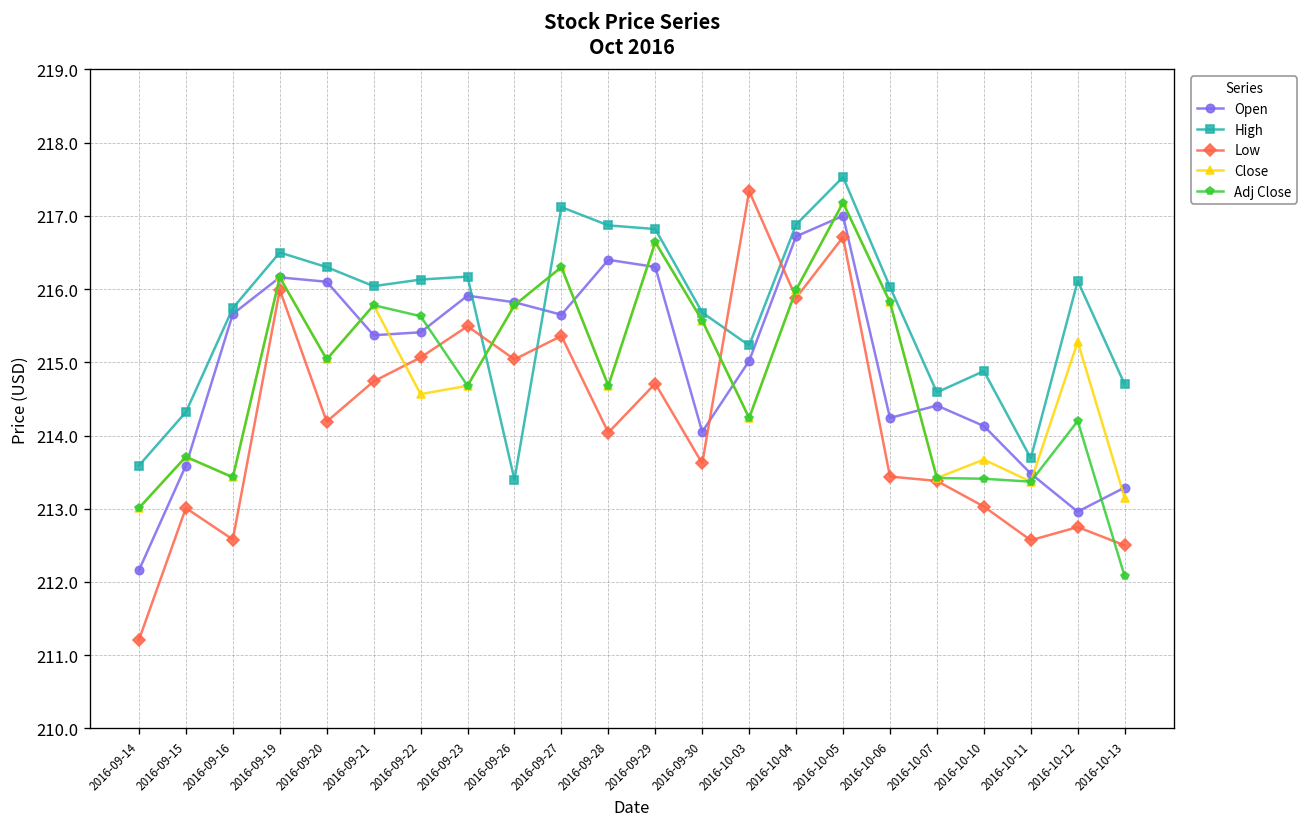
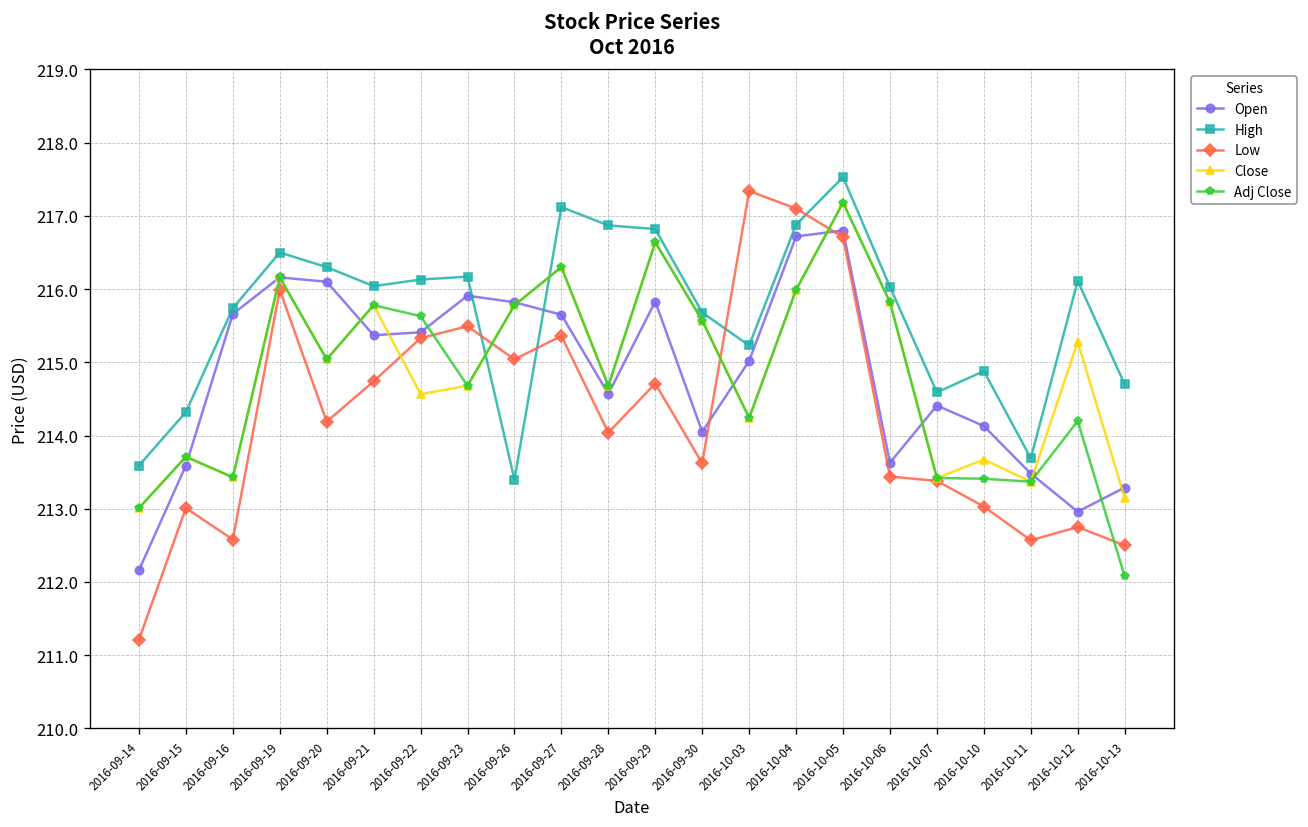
  {
    "Open": {
      "2016-09-14": 212.2,
      "2016-09-15": 213.6,
      "2016-09-16": 215.7,
      "2016-09-20": 216.1,
      "2016-09-21": 215.4,
      "2016-09-22": 215.4,
      "2016-09-23": 215.9,
      "2016-09-27": 215.6,
-     "2016-09-28": 216.4,
-     "2016-09-29": 216.3,
+     "2016-09-28": 214.6,
+     "2016-09-29": 215.8,
      "2016-09-30": 214.1,
      "2016-10-03": 215.0,
      "2016-10-04": 216.7,
-     "2016-10-05": 217.0,
-     "2016-10-06": 214.2,
+     "2016-10-05": 216.8,
+     "2016-10-06": 213.6,
      "2016-10-07": 214.4,
      "2016-10-10": 214.1,
      "2016-10-11": 213.5,
      "2016-10-12": 213.0,
      "2016-10-13": 213.3
    },
    "High": {
      "2016-09-14": 213.6,
      "2016-09-15": 214.3,
      "2016-09-16": 215.7,
      "2016-09-19": 216.5,
      "2016-09-20": 216.3,
      "2016-09-21": 216.0,
      "2016-09-22": 216.1,
      "2016-09-23": 216.2,
      "2016-09-26": 213.4,
      "2016-09-27": 217.1,
      "2016-09-28": 216.9,
      "2016-09-29": 216.8,
      "2016-09-30": 215.7,
      "2016-10-03": 215.2,
      "2016-10-04": 216.9,
      "2016-10-05": 217.5,
      "2016-10-06": 216.0,
      "2016-10-07": 214.6,
      "2016-10-10": 214.9,
      "2016-10-11": 213.7,
      "2016-10-12": 216.1,
      "2016-10-13": 214.7
    },
    "Low": {
      "2016-09-14": 211.2,
      "2016-09-15": 213.0,
      "2016-09-16": 212.6,
      "2016-09-19": 216.0,
      "2016-09-20": 214.2,
      "2016-09-21": 214.7,
-     "2016-09-22": 215.1,
+     "2016-09-22": 215.3,
      "2016-09-23": 215.5,
      "2016-09-26": 215.0,
      "2016-09-27": 215.4,
      "2016-09-28": 214.0,
      "2016-09-29": 214.7,
      "2016-09-30": 213.6,
      "2016-10-03": 217.3,
-     "2016-10-04": 215.9,
+     "2016-10-04": 217.1,
      "2016-10-05": 216.7,
      "2016-10-06": 213.4,
      "2016-10-10": 213.0,
      "2016-10-11": 212.6,
      "2016-10-12": 212.8,
      "2016-10-13": 212.5
    },
    "Close": {
      "2016-09-22": 214.6,
      "2016-10-10": 213.7,
      "2016-10-12": 215.3,
      "2016-10-13": 213.1
    },
    "Adj Close": {
      "2016-09-22": 215.6,
      "2016-10-10": 213.4,
      "2016-10-12": 214.2,
      "2016-10-13": 212.1
    }
  }
